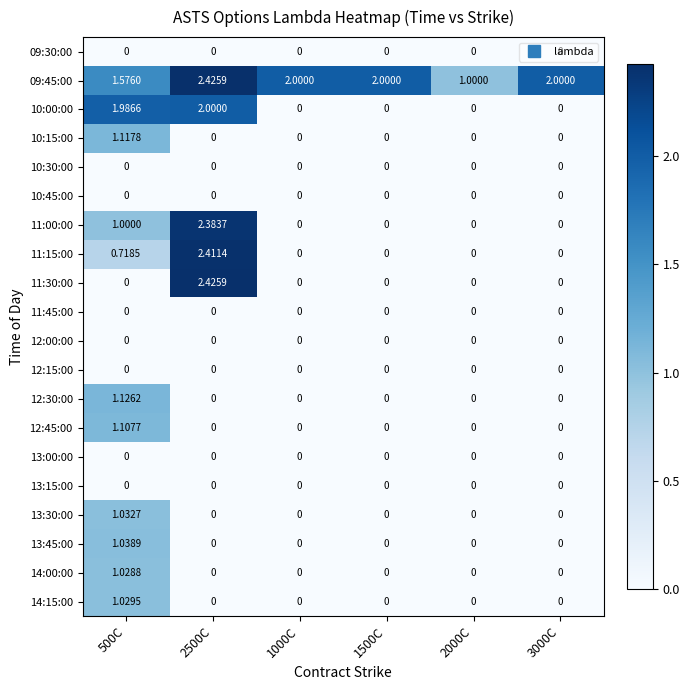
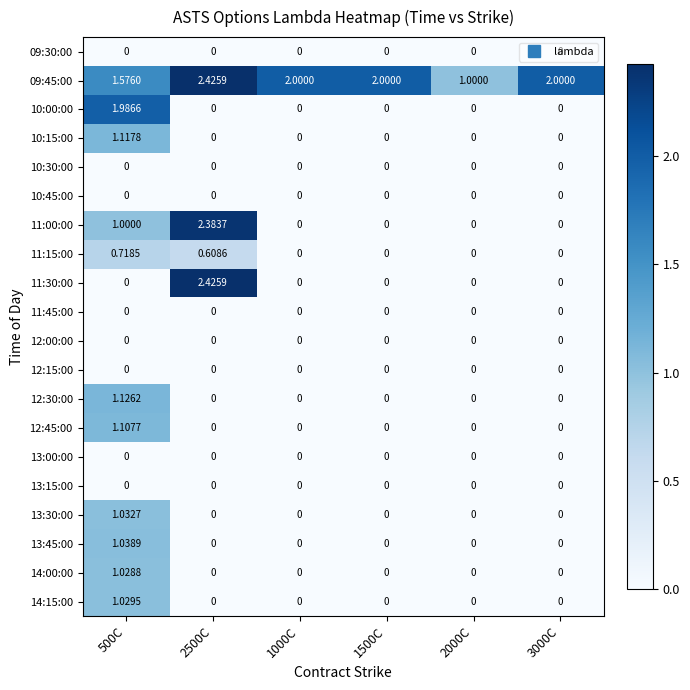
  {
    "09:30:00": {
      "500C": 0,
      "2500C": 0,
      "1000C": 0,
      "1500C": 0,
      "2000C": 0
    },
    "09:45:00": {
      "500C": 1.5760,
      "2500C": 2.4259,
      "1000C": 2.0000,
      "1500C": 2.0000,
      "2000C": 1.0000,
      "3000C": 2.0000
    },
    "10:00:00": {
      "500C": 1.9866,
-     "2500C": 2.0000,
+     "2500C": 0,
      "1000C": 0,
      "1500C": 0,
      "2000C": 0,
      "3000C": 0
    },
    "10:15:00": {
      "500C": 1.1178,
      "2500C": 0,
      "1000C": 0,
      "1500C": 0,
      "2000C": 0,
      "3000C": 0
    },
    "10:30:00": {
      "500C": 0,
      "2500C": 0,
      "1000C": 0,
      "1500C": 0,
      "2000C": 0,
      "3000C": 0
    },
    "10:45:00": {
      "500C": 0,
      "2500C": 0,
      "1000C": 0,
      "1500C": 0,
      "2000C": 0,
      "3000C": 0
    },
    "11:00:00": {
      "500C": 1.0000,
      "2500C": 2.3837,
      "1000C": 0,
      "1500C": 0,
      "2000C": 0,
      "3000C": 0
    },
    "11:15:00": {
      "500C": 0.7185,
-     "2500C": 2.4114,
+     "2500C": 0.6086,
      "1000C": 0,
      "1500C": 0,
      "2000C": 0,
      "3000C": 0
    },
    "11:30:00": {
      "500C": 0,
      "2500C": 2.4259,
      "1000C": 0,
      "1500C": 0,
      "2000C": 0,
      "3000C": 0
    },
    "11:45:00": {
      "500C": 0,
      "2500C": 0,
      "1000C": 0,
      "1500C": 0,
      "2000C": 0,
      "3000C": 0
    },
    "12:00:00": {
      "500C": 0,
      "2500C": 0,
      "1000C": 0,
      "1500C": 0,
      "2000C": 0,
      "3000C": 0
    },
    "12:15:00": {
      "500C": 0,
      "2500C": 0,
      "1000C": 0,
      "1500C": 0,
      "2000C": 0,
      "3000C": 0
    },
    "12:30:00": {
      "500C": 1.1262,
      "2500C": 0,
      "1000C": 0,
      "1500C": 0,
      "2000C": 0,
      "3000C": 0
    },
    "12:45:00": {
      "500C": 1.1077,
      "2500C": 0,
      "1000C": 0,
      "1500C": 0,
      "2000C": 0,
      "3000C": 0
    },
    "13:00:00": {
      "500C": 0,
      "2500C": 0,
      "1000C": 0,
      "1500C": 0,
      "2000C": 0,
      "3000C": 0
    },
    "13:15:00": {
      "500C": 0,
      "2500C": 0,
      "1000C": 0,
      "1500C": 0,
      "2000C": 0,
      "3000C": 0
    },
    "13:30:00": {
      "500C": 1.0327,
      "2500C": 0,
      "1000C": 0,
      "1500C": 0,
      "2000C": 0,
      "3000C": 0
    },
    "13:45:00": {
      "500C": 1.0389,
      "2500C": 0,
      "1000C": 0,
      "1500C": 0,
      "2000C": 0,
      "3000C": 0
    },
    "14:00:00": {
      "500C": 1.0288,
      "2500C": 0,
      "1000C": 0,
      "1500C": 0,
      "2000C": 0,
      "3000C": 0
    },
    "14:15:00": {
      "500C": 1.0295,
      "2500C": 0,
      "1000C": 0,
      "1500C": 0,
      "2000C": 0,
      "3000C": 0
    }
  }
